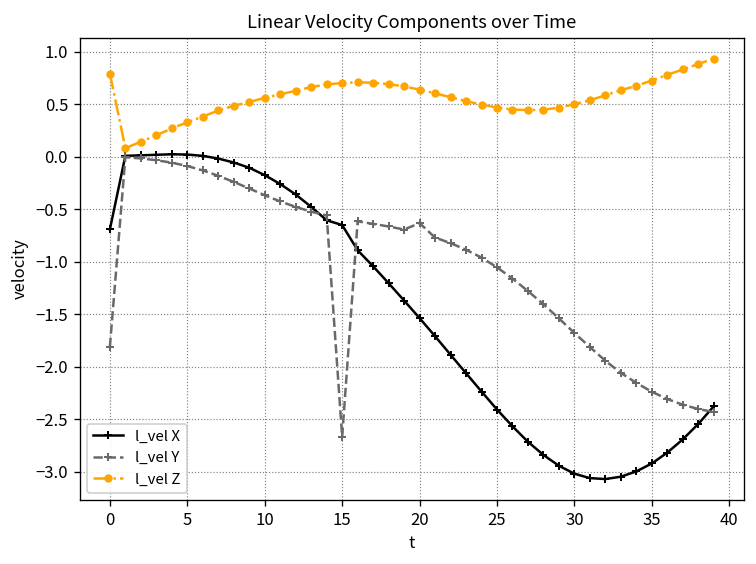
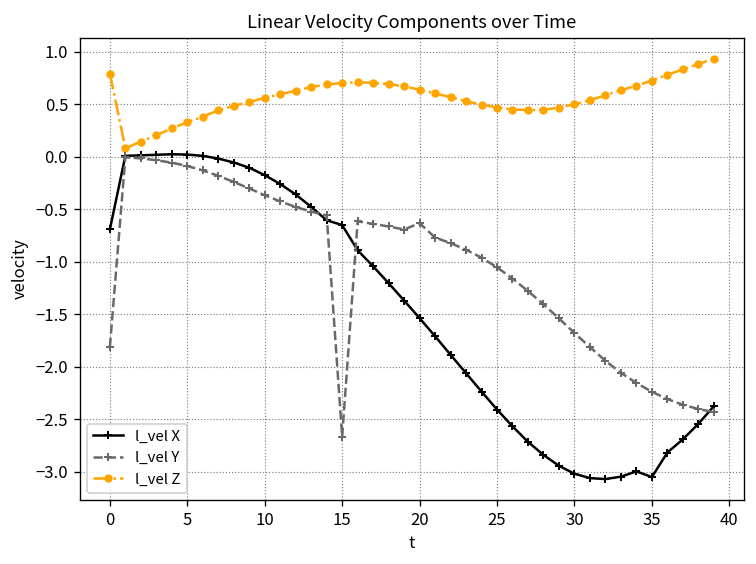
  {
    "l_vel X": {
      "0": -0.7,
      "5": 0.0,
      "10": -0.2,
      "15": -0.7,
      "20": -1.5,
      "25": -2.4,
      "30": -3.0,
-     "35": -2.9
+     "35": -3.0
    },
    "l_vel Y": {
      "0": -1.8,
      "5": -0.1,
      "10": -0.4,
      "15": -2.7,
      "20": -0.6,
      "25": -1.1,
      "30": -1.7,
      "35": -2.2
    },
    "l_vel Z": {
      "0": 0.8,
      "5": 0.3,
      "10": 0.6,
      "15": 0.7,
      "20": 0.6,
      "25": 0.5,
      "30": 0.5,
      "35": 0.7
    }
  }
